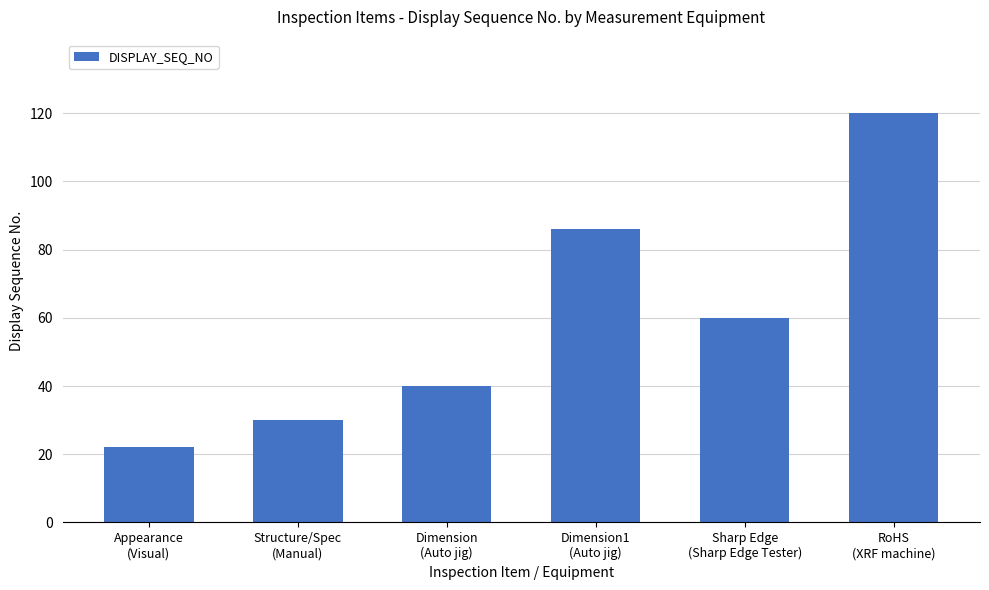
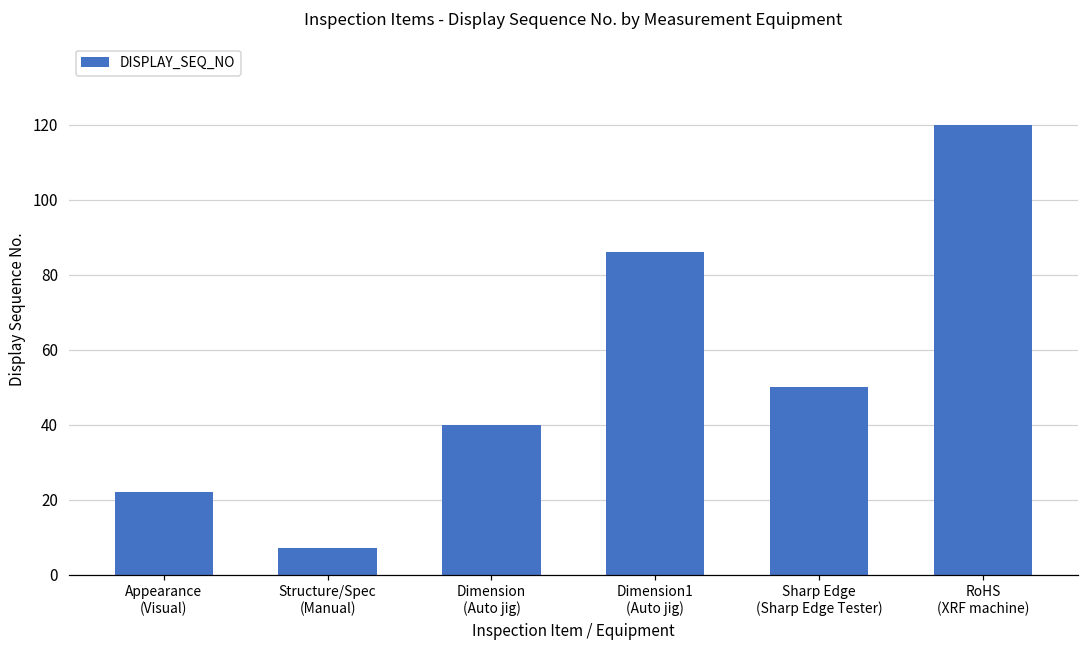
  {
    "Appearance (Visual)": 22,
-   "Structure/Spec (Manual)": 30,
+   "Structure/Spec (Manual)": 7,
    "Dimension (Auto jig)": 40,
    "Dimension1 (Auto jig)": 86,
-   "Sharp Edge (Sharp Edge Tester)": 60,
+   "Sharp Edge (Sharp Edge Tester)": 50,
    "RoHS (XRF machine)": 120
  }
